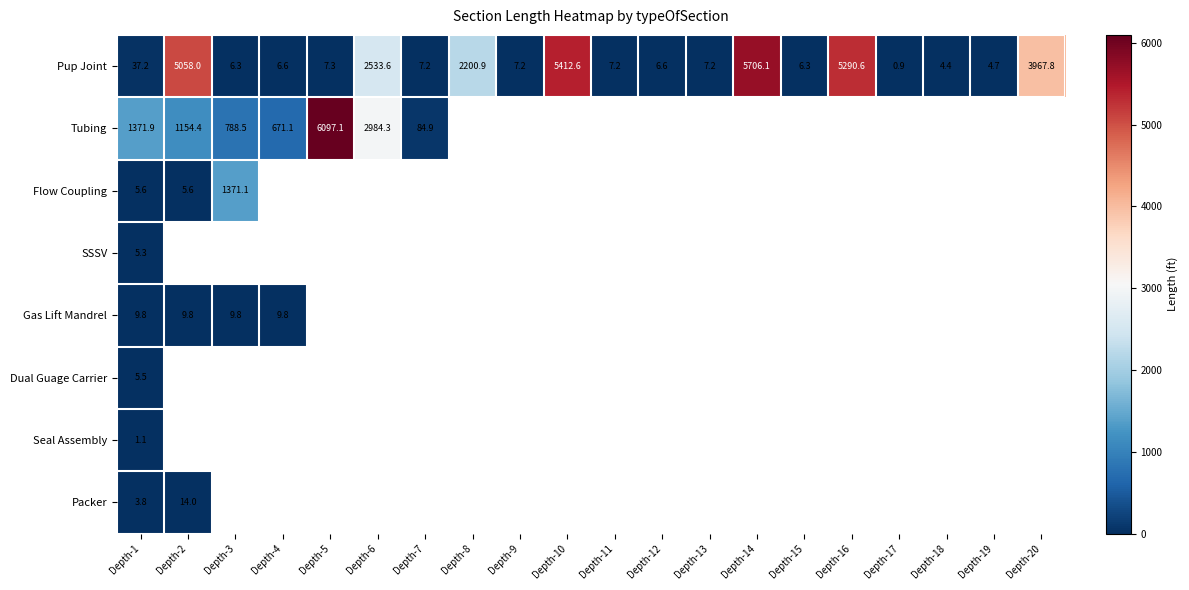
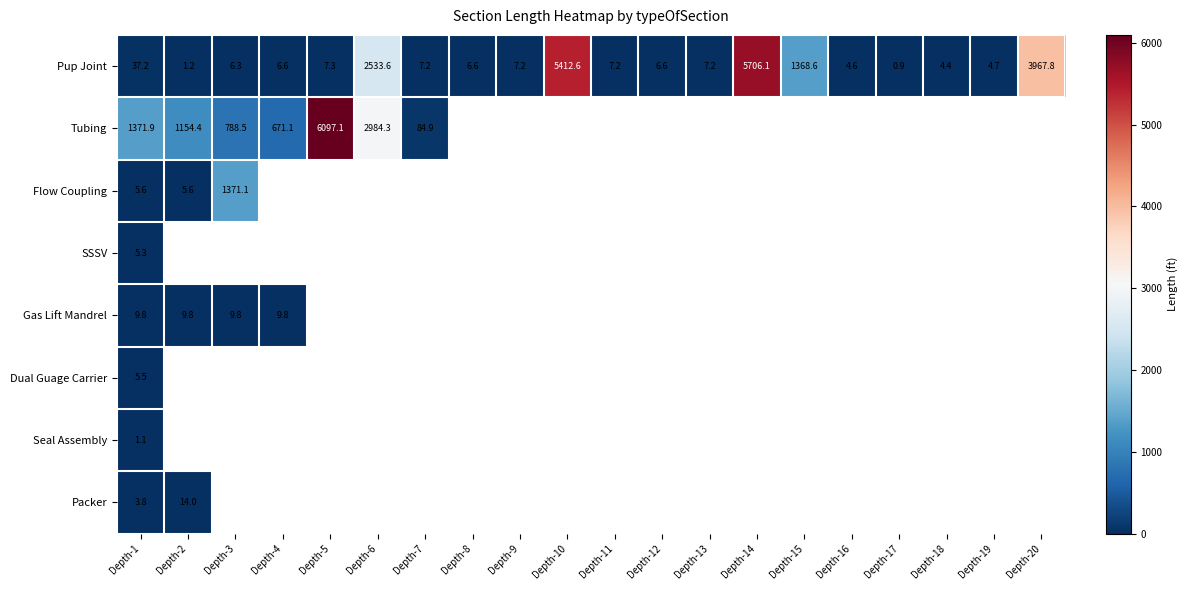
  {
    "Pup Joint": {
      "Depth-1": 37.2,
-     "Depth-2": 5058.0,
+     "Depth-2": 1.2,
      "Depth-3": 6.3,
      "Depth-4": 6.6,
      "Depth-5": 7.3,
      "Depth-6": 2533.6,
      "Depth-7": 7.2,
-     "Depth-8": 2200.9,
+     "Depth-8": 6.6,
      "Depth-9": 7.2,
      "Depth-10": 5412.6,
      "Depth-11": 7.2,
      "Depth-12": 6.6,
      "Depth-13": 7.2,
      "Depth-14": 5706.1,
-     "Depth-15": 6.3,
-     "Depth-16": 5290.6,
+     "Depth-15": 1368.6,
+     "Depth-16": 4.6,
      "Depth-17": 0.9,
      "Depth-18": 4.4,
      "Depth-19": 4.7,
      "Depth-20": 3967.8
    },
    "Tubing": {
      "Depth-1": 1371.9,
      "Depth-2": 1154.4,
      "Depth-3": 788.5,
      "Depth-4": 671.1,
      "Depth-5": 6097.1,
      "Depth-6": 2984.3,
      "Depth-7": 84.9
    },
    "Flow Coupling": {
      "Depth-1": 5.6,
      "Depth-2": 5.6,
      "Depth-3": 1371.1
    },
    "SSSV": {
      "Depth-1": 5.3
    },
    "Gas Lift Mandrel": {
      "Depth-1": 9.8,
      "Depth-2": 9.8,
      "Depth-3": 9.8,
      "Depth-4": 9.8
    },
    "Dual Guage Carrier": {
      "Depth-1": 5.5
    },
    "Seal Assembly": {
      "Depth-1": 1.1
    },
    "Packer": {
      "Depth-1": 3.8,
      "Depth-2": 14.0
    }
  }
